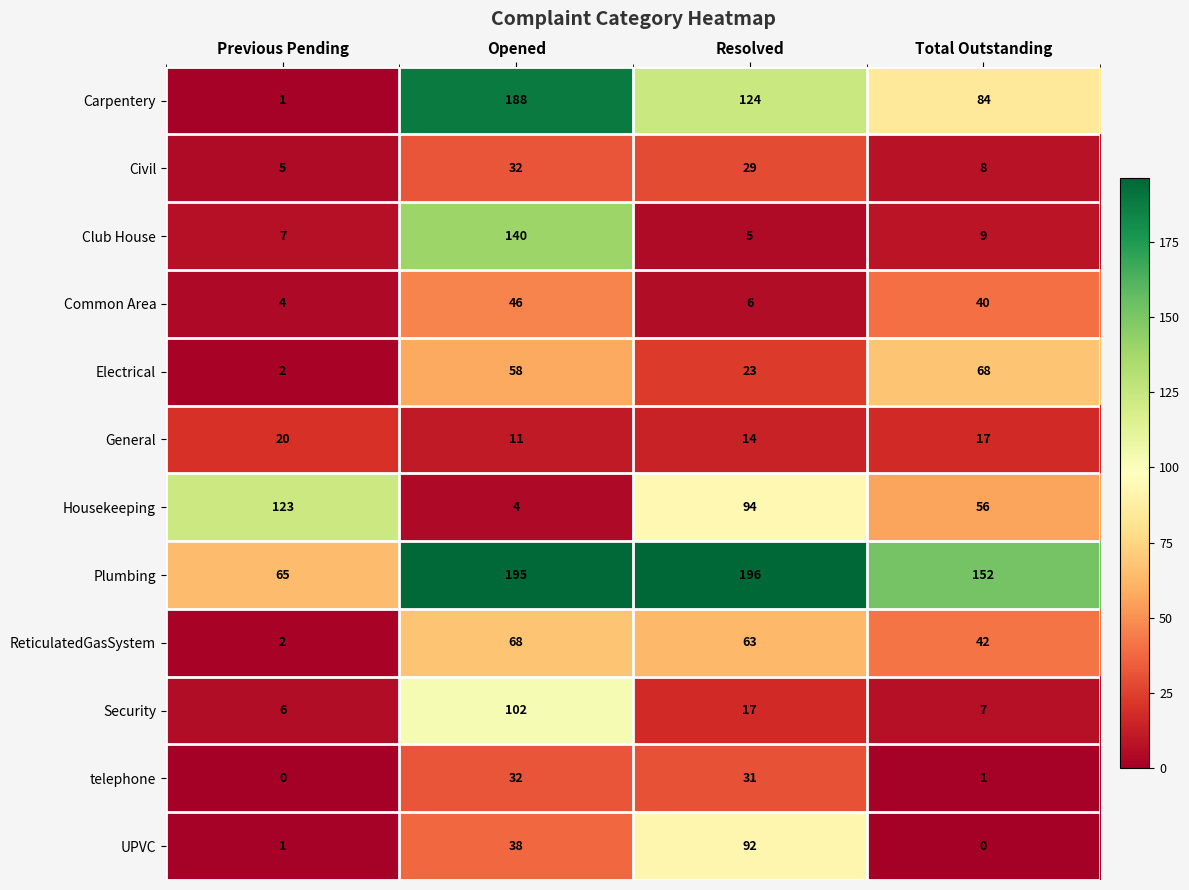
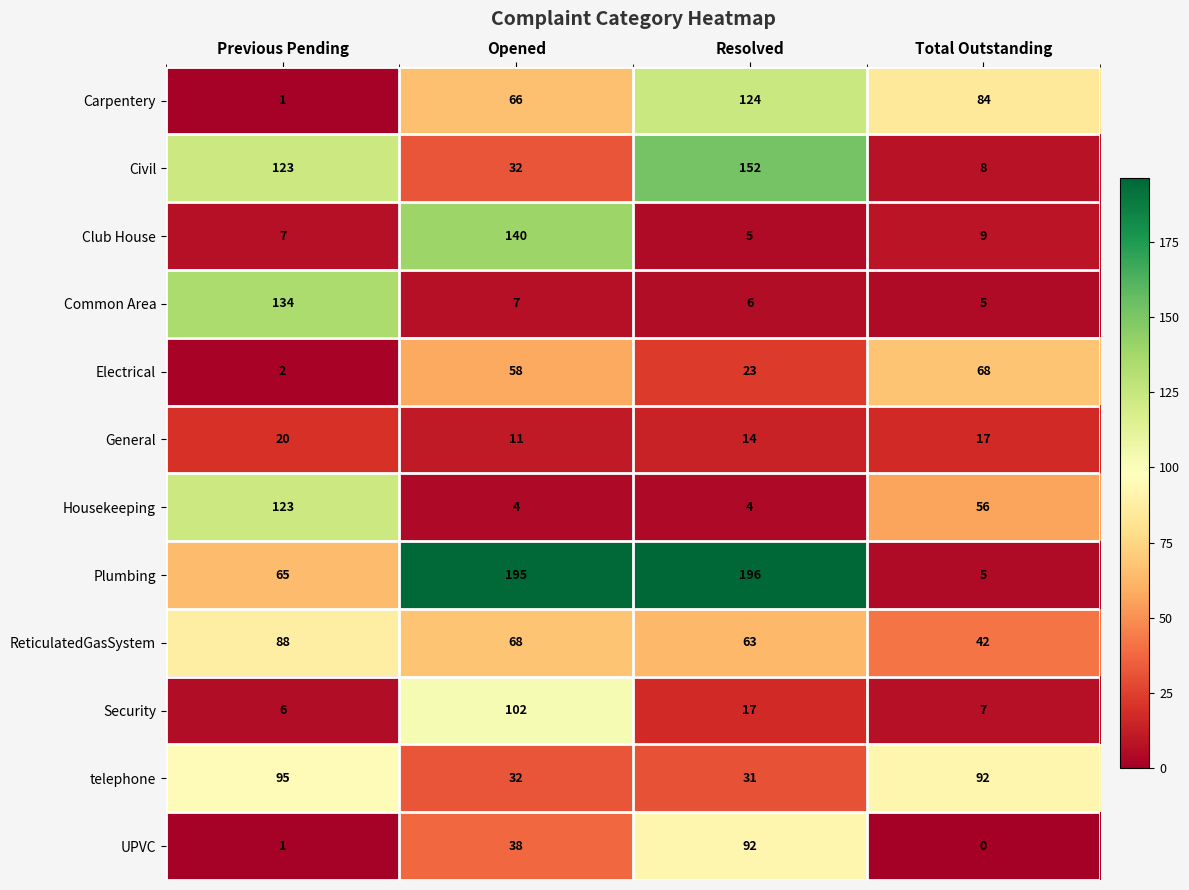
  {
    "Carpentery": {
      "Previous Pending": 1,
-     "Opened": 188,
+     "Opened": 66,
      "Resolved": 124,
      "Total Outstanding": 84
    },
    "Civil": {
-     "Previous Pending": 5,
+     "Previous Pending": 123,
      "Opened": 32,
-     "Resolved": 29,
+     "Resolved": 152,
      "Total Outstanding": 8
    },
    "Club House": {
      "Previous Pending": 7,
      "Opened": 140,
      "Resolved": 5,
      "Total Outstanding": 9
    },
    "Common Area": {
-     "Previous Pending": 4,
-     "Opened": 46,
+     "Previous Pending": 134,
+     "Opened": 7,
      "Resolved": 6,
-     "Total Outstanding": 40
+     "Total Outstanding": 5
    },
    "Electrical": {
      "Previous Pending": 2,
      "Opened": 58,
      "Resolved": 23,
      "Total Outstanding": 68
    },
    "General": {
      "Previous Pending": 20,
      "Opened": 11,
      "Resolved": 14,
      "Total Outstanding": 17
    },
    "Housekeeping": {
      "Previous Pending": 123,
      "Opened": 4,
-     "Resolved": 94,
+     "Resolved": 4,
      "Total Outstanding": 56
    },
    "Plumbing": {
      "Previous Pending": 65,
      "Opened": 195,
      "Resolved": 196,
-     "Total Outstanding": 152
+     "Total Outstanding": 5
    },
    "ReticulatedGasSystem": {
-     "Previous Pending": 2,
+     "Previous Pending": 88,
      "Opened": 68,
      "Resolved": 63,
      "Total Outstanding": 42
    },
    "Security": {
      "Previous Pending": 6,
      "Opened": 102,
      "Resolved": 17,
      "Total Outstanding": 7
    },
    "telephone": {
-     "Previous Pending": 0,
+     "Previous Pending": 95,
      "Opened": 32,
      "Resolved": 31,
-     "Total Outstanding": 1
+     "Total Outstanding": 92
    },
    "UPVC": {
      "Previous Pending": 1,
      "Opened": 38,
      "Resolved": 92,
      "Total Outstanding": 0
    }
  }
